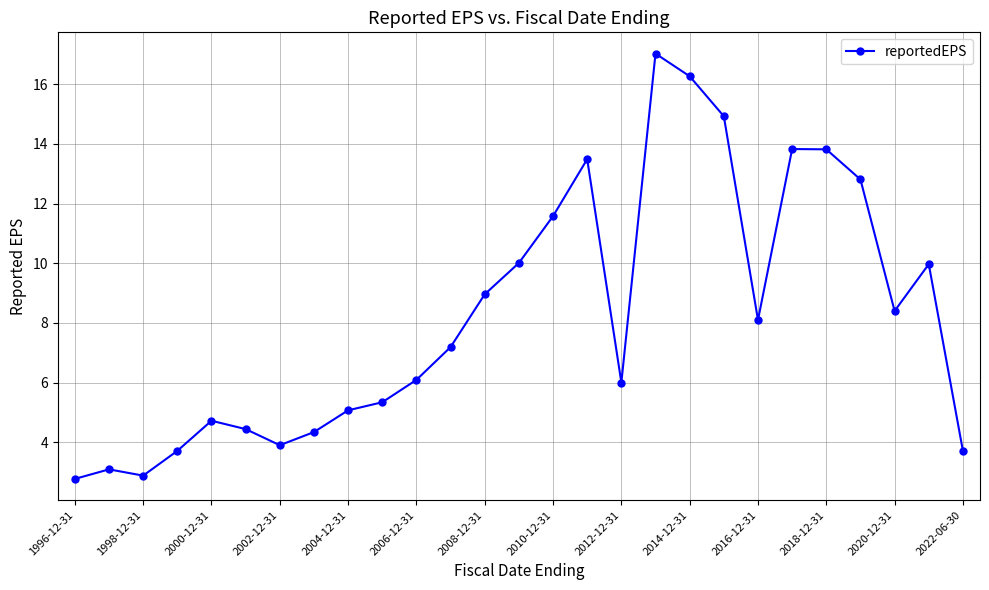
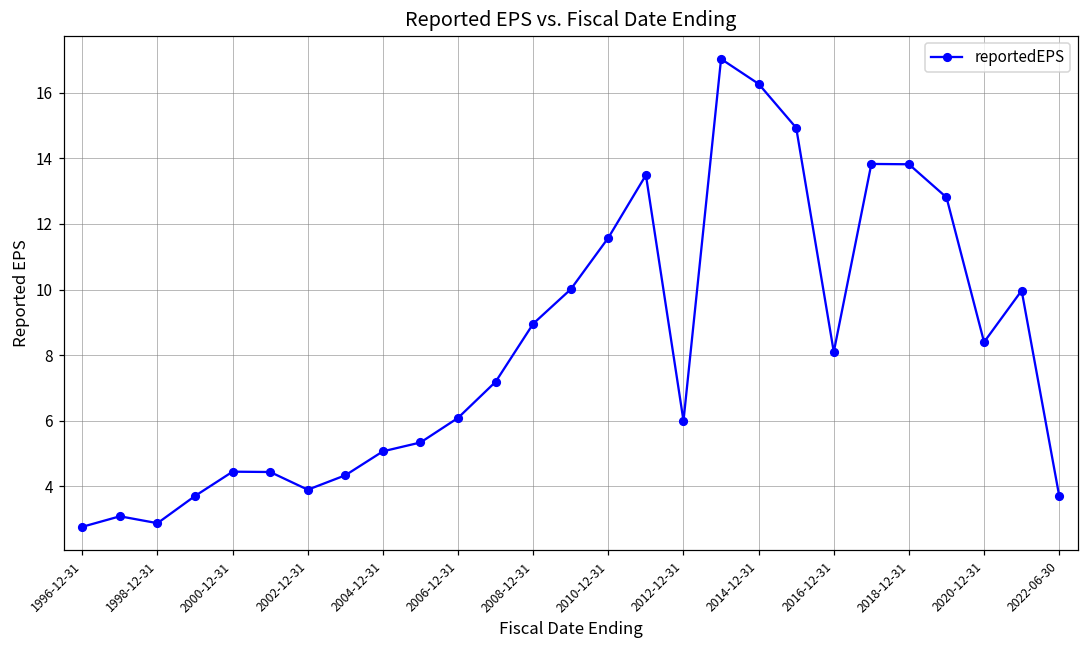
  {
    "1996-12-31": 2.8,
    "1998-12-31": 2.9,
-   "2000-12-31": 4.7,
+   "2000-12-31": 4.5,
    "2002-12-31": 3.9,
    "2004-12-31": 5.1,
    "2006-12-31": 6.1,
    "2008-12-31": 9.0,
    "2010-12-31": 11.6,
    "2012-12-31": 6.0,
    "2014-12-31": 16.3,
    "2016-12-31": 8.1,
    "2018-12-31": 13.8,
    "2020-12-31": 8.4,
    "2022-06-30": 3.7
  }
